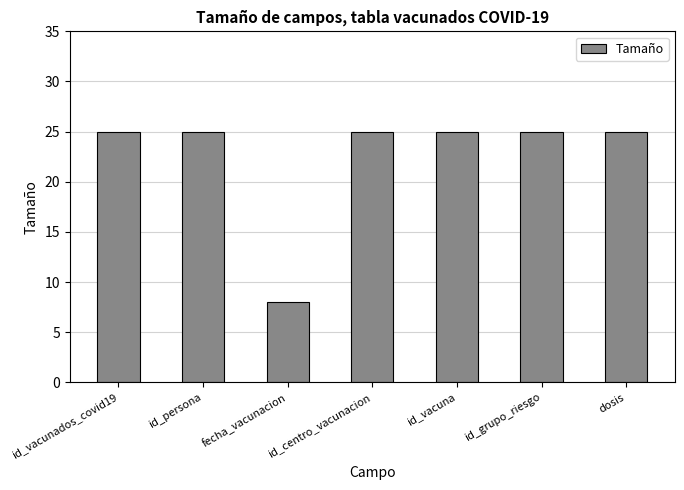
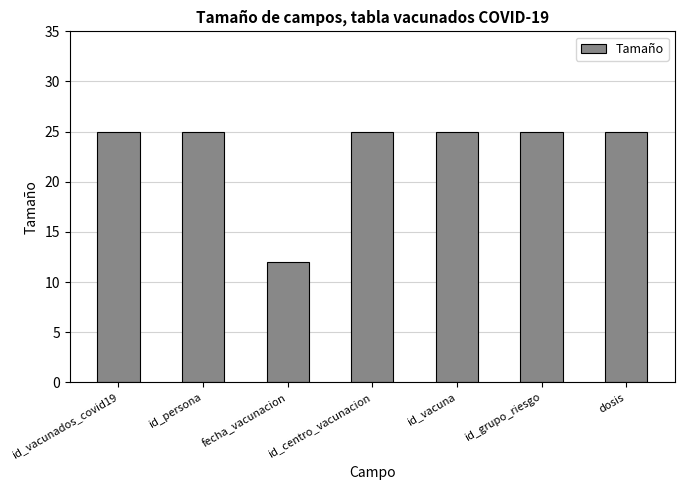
  {
    "id_vacunados_covid19": 25,
    "id_persona": 25,
-   "fecha_vacunacion": 8,
+   "fecha_vacunacion": 12,
    "id_centro_vacunacion": 25,
    "id_vacuna": 25,
    "id_grupo_riesgo": 25,
    "dosis": 25
  }
